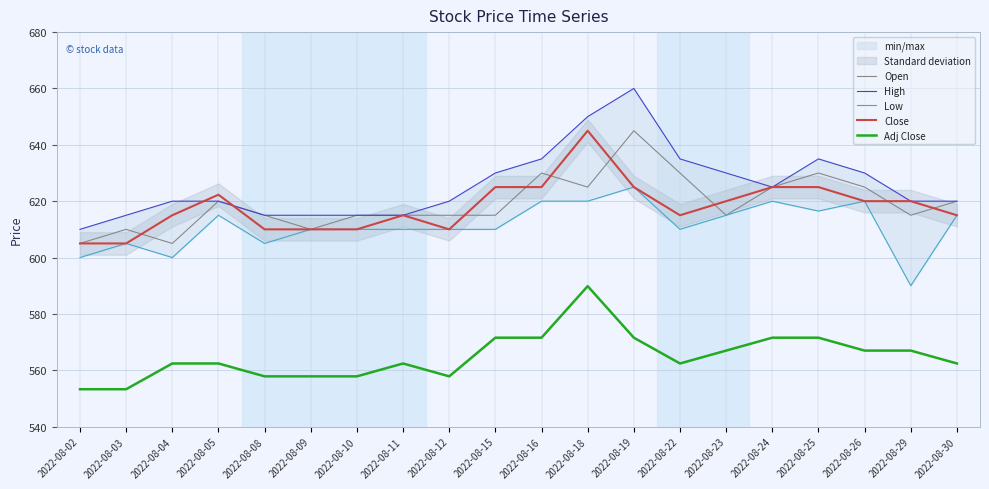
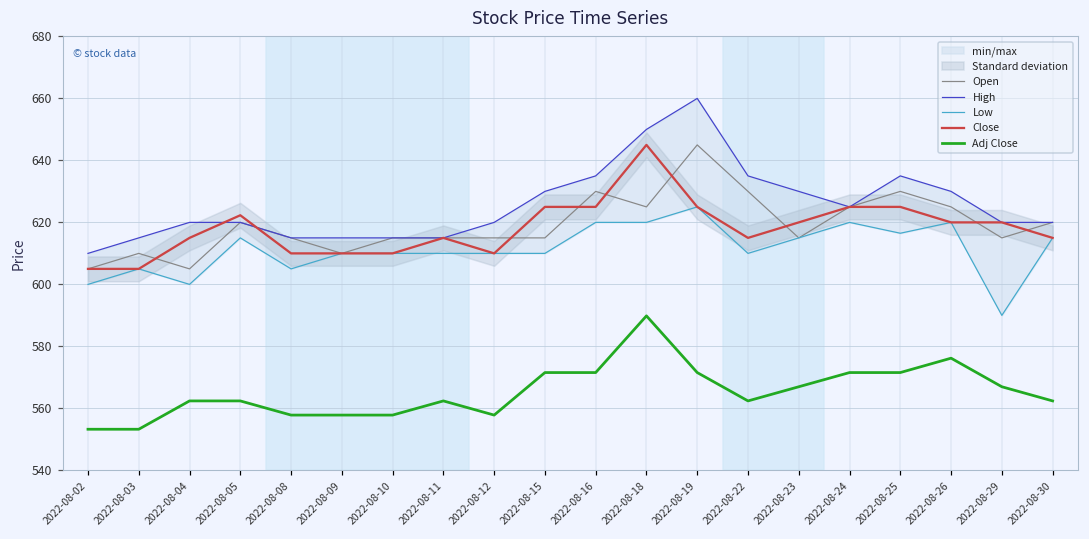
  {
    "Open": {
      "2022-08-03": 610,
      "2022-08-04": 605,
      "2022-08-12": 615,
      "2022-08-15": 615,
      "2022-08-16": 630,
      "2022-08-18": 625,
      "2022-08-19": 645,
      "2022-08-22": 630,
      "2022-08-25": 630,
      "2022-08-26": 625,
      "2022-08-29": 615
    },
    "Low": {
      "2022-08-02": 600,
      "2022-08-04": 600,
      "2022-08-05": 615,
      "2022-08-08": 605,
      "2022-08-11": 610,
      "2022-08-15": 610,
      "2022-08-16": 620,
      "2022-08-18": 620,
      "2022-08-22": 610,
      "2022-08-24": 620,
      "2022-08-25": 617,
      "2022-08-29": 590
    },
    "Close": {
      "2022-08-04": 615,
      "2022-08-05": 622,
      "2022-08-08": 610,
      "2022-08-15": 625,
      "2022-08-16": 625,
      "2022-08-18": 645,
      "2022-08-22": 615,
      "2022-08-23": 620,
      "2022-08-25": 625
    },
    "Adj Close": {
      "2022-08-02": 553,
      "2022-08-03": 553,
      "2022-08-04": 562,
      "2022-08-05": 562,
      "2022-08-08": 558,
      "2022-08-09": 558,
      "2022-08-10": 558,
      "2022-08-11": 562,
      "2022-08-12": 558,
      "2022-08-15": 572,
      "2022-08-16": 572,
      "2022-08-18": 590,
      "2022-08-19": 572,
      "2022-08-22": 562,
      "2022-08-23": 567,
      "2022-08-24": 572,
      "2022-08-25": 572,
-     "2022-08-26": 567,
+     "2022-08-26": 576,
      "2022-08-29": 567,
      "2022-08-30": 562
    }
  }
